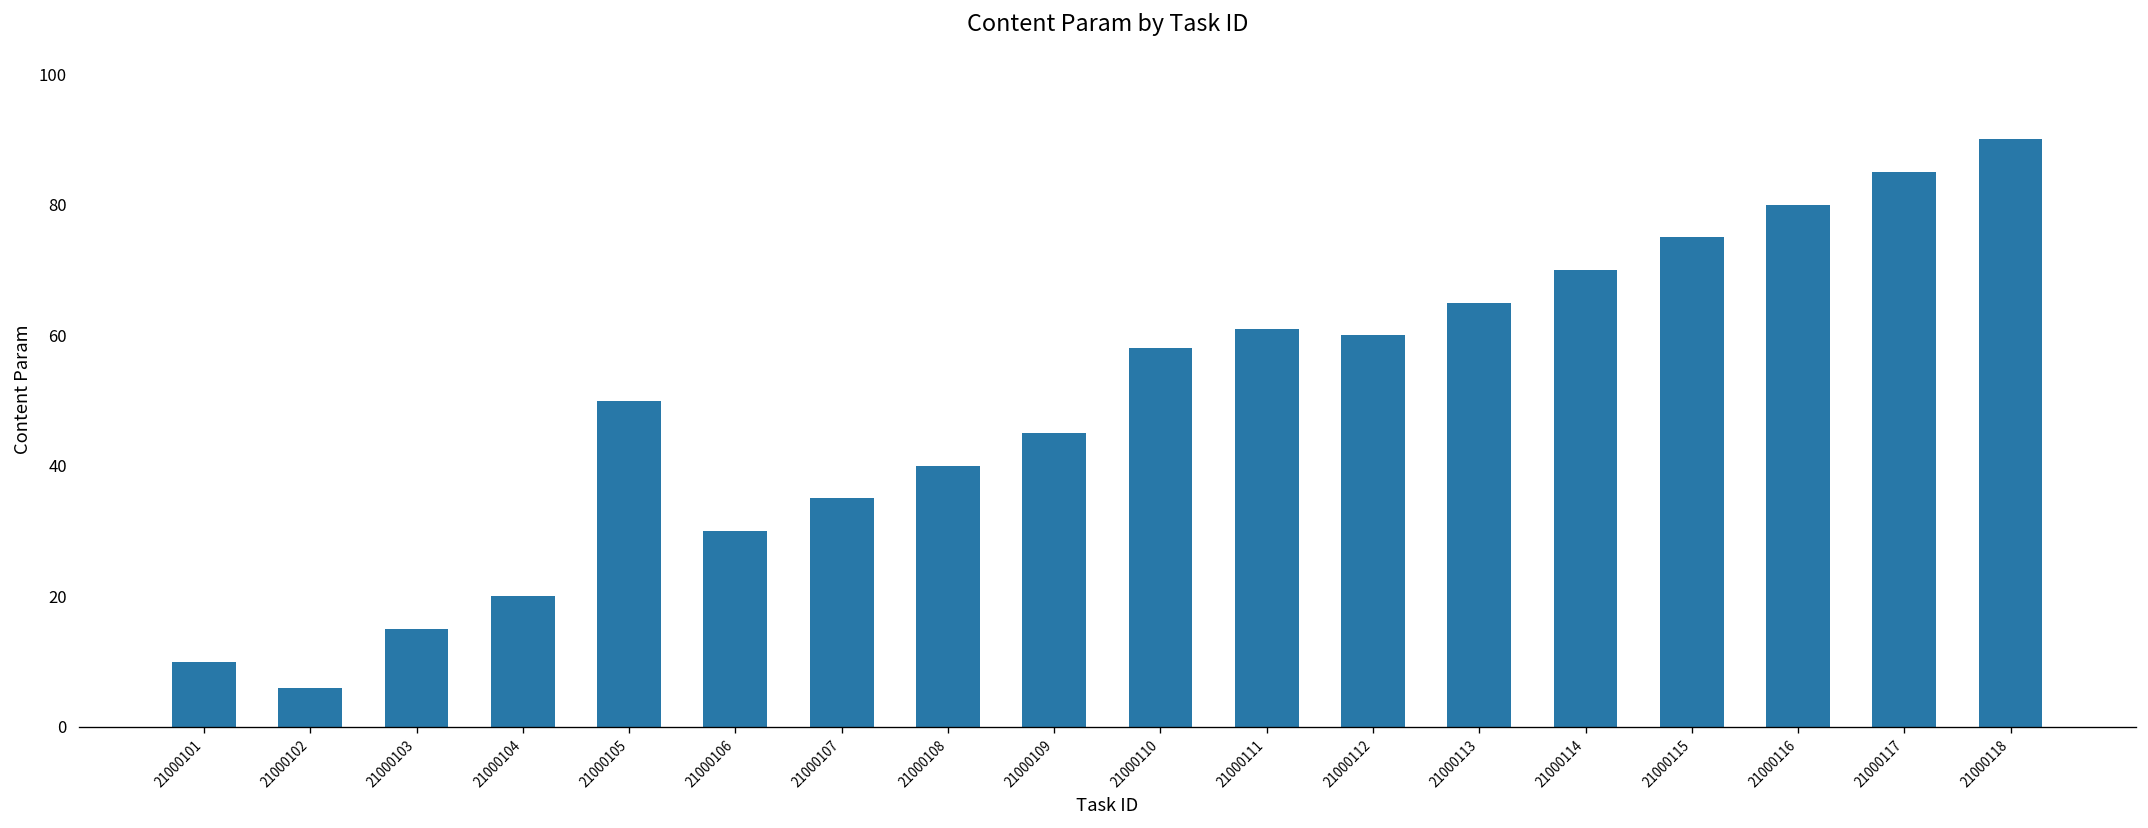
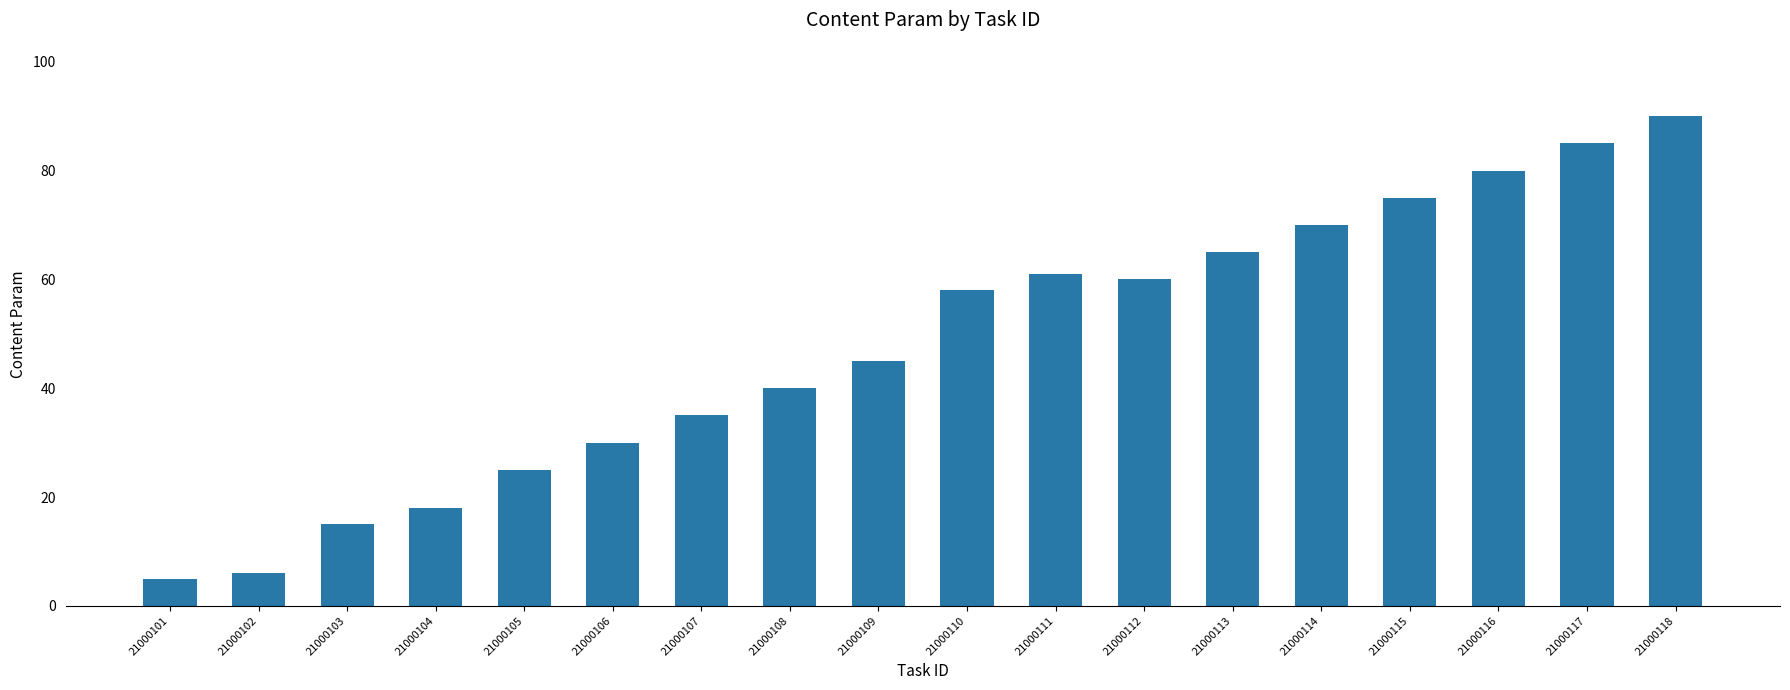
  {
-   "21000101": 10,
+   "21000101": 5,
    "21000102": 6,
    "21000103": 15,
-   "21000104": 20,
-   "21000105": 50,
+   "21000104": 18,
+   "21000105": 25,
    "21000106": 30,
    "21000107": 35,
    "21000108": 40,
    "21000109": 45,
    "21000110": 58,
    "21000111": 61,
    "21000112": 60,
    "21000113": 65,
    "21000114": 70,
    "21000115": 75,
    "21000116": 80,
    "21000117": 85,
    "21000118": 90
  }
